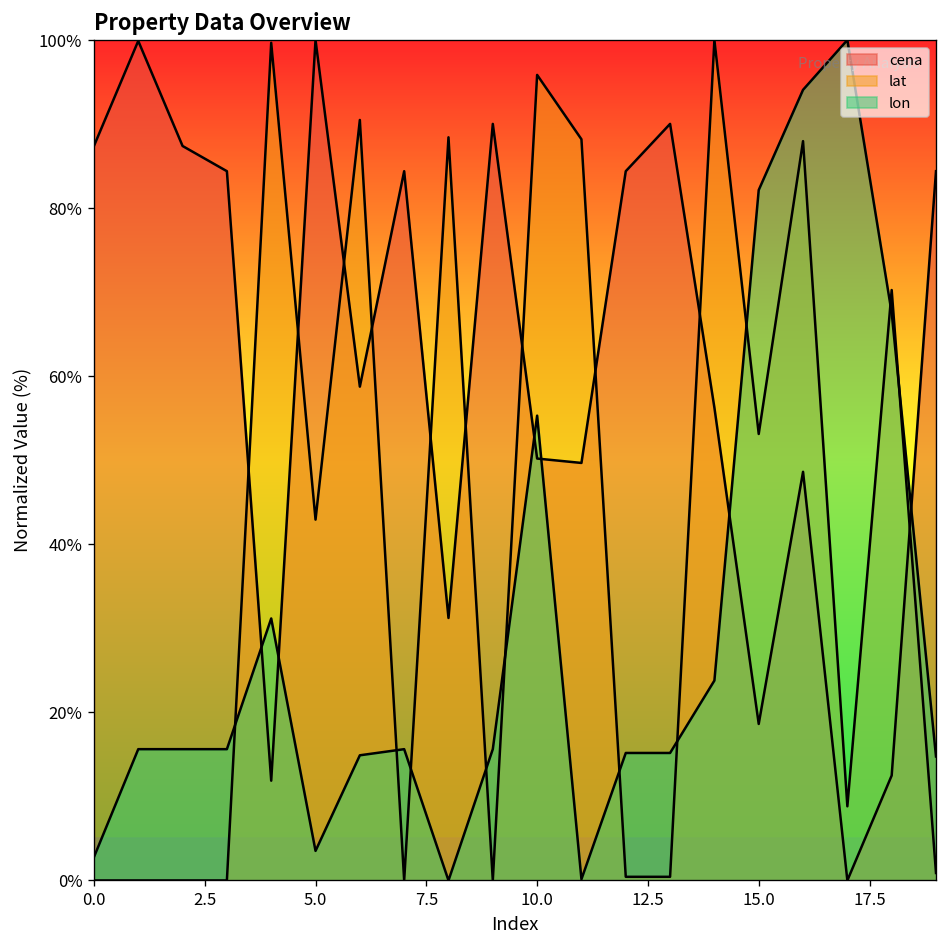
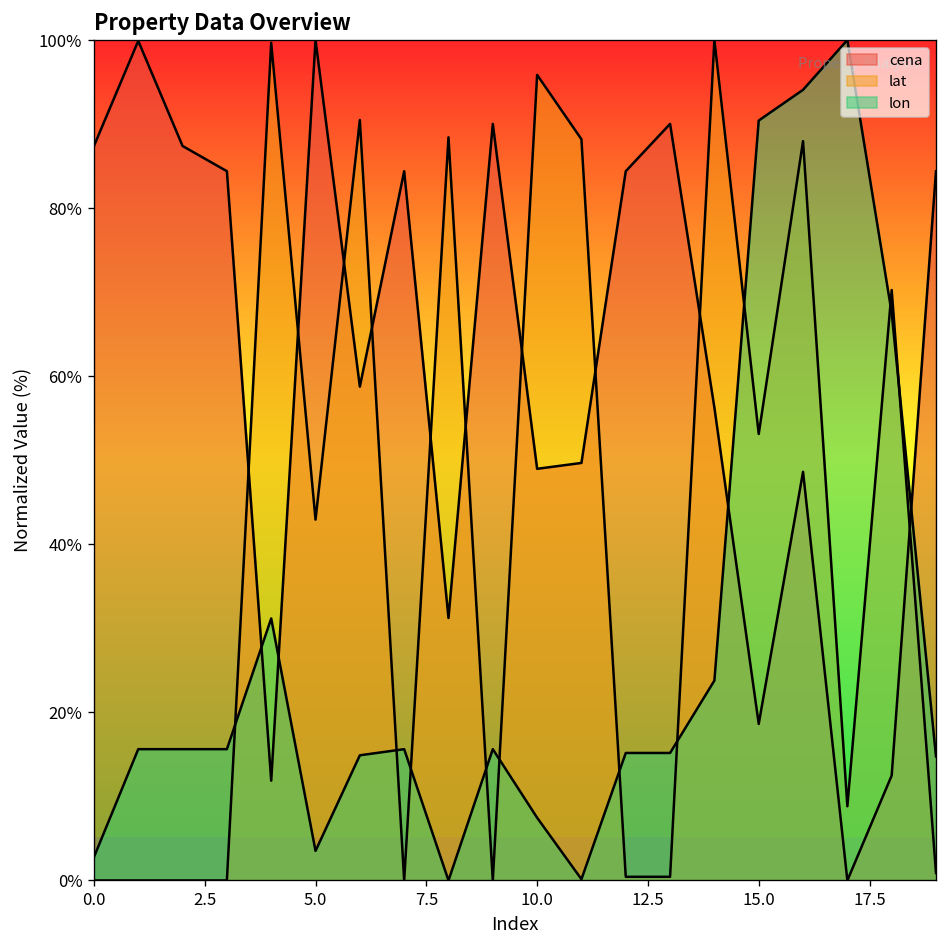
  {
    "cena": {
      "0.0": "87%",
      "5.0": "100%",
-     "10.0": "50%",
+     "10.0": "49%",
      "15.0": "19%"
    },
    "lat": {
      "5.0": "43%",
      "10.0": "96%",
      "15.0": "53%"
    },
    "lon": {
-     "10.0": "55%",
-     "15.0": "82%"
+     "10.0": "7%",
+     "15.0": "90%"
    }
  }
